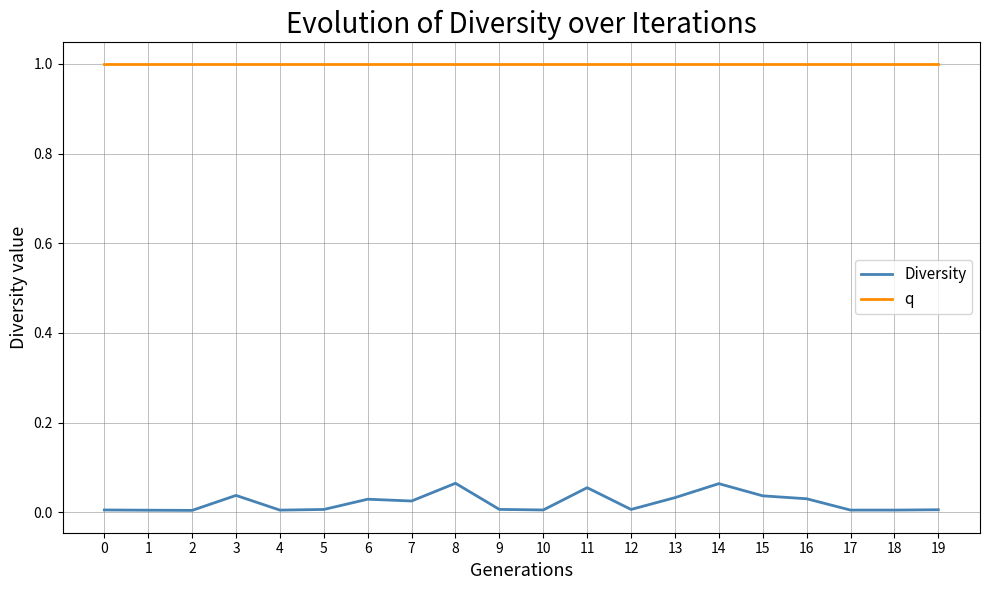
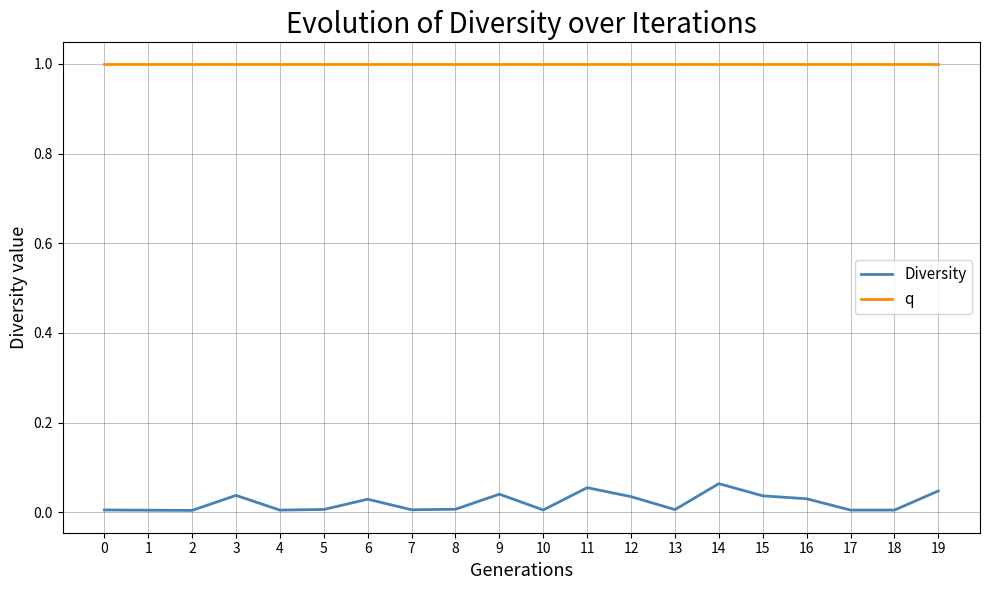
  {
    "Diversity": {
      "0": 0.01,
      "1": 0.00,
      "2": 0.00,
      "3": 0.04,
      "4": 0.00,
      "5": 0.01,
      "6": 0.03,
-     "7": 0.03,
-     "8": 0.06,
-     "9": 0.01,
+     "7": 0.01,
+     "8": 0.01,
+     "9": 0.04,
      "10": 0.01,
      "11": 0.05,
-     "12": 0.01,
-     "13": 0.03,
+     "12": 0.03,
+     "13": 0.01,
      "14": 0.06,
      "15": 0.04,
      "16": 0.03,
      "17": 0.00,
      "18": 0.00,
-     "19": 0.01
+     "19": 0.05
    },
    "q": {
      "0": 1.00,
      "1": 1.00,
      "2": 1.00,
      "3": 1.00,
      "4": 1.00,
      "5": 1.00,
      "6": 1.00,
      "7": 1.00,
      "8": 1.00,
      "9": 1.00,
      "10": 1.00,
      "11": 1.00,
      "12": 1.00,
      "13": 1.00,
      "14": 1.00,
      "15": 1.00,
      "16": 1.00,
      "17": 1.00,
      "18": 1.00,
      "19": 1.00
    }
  }
